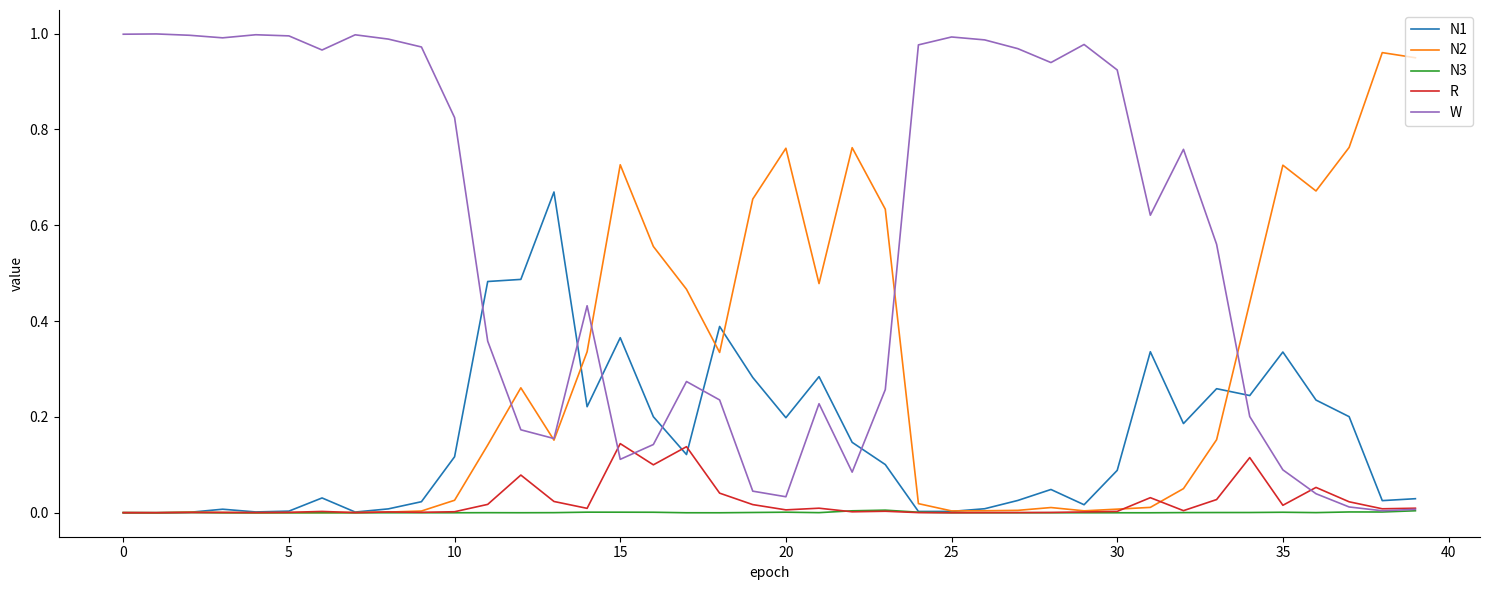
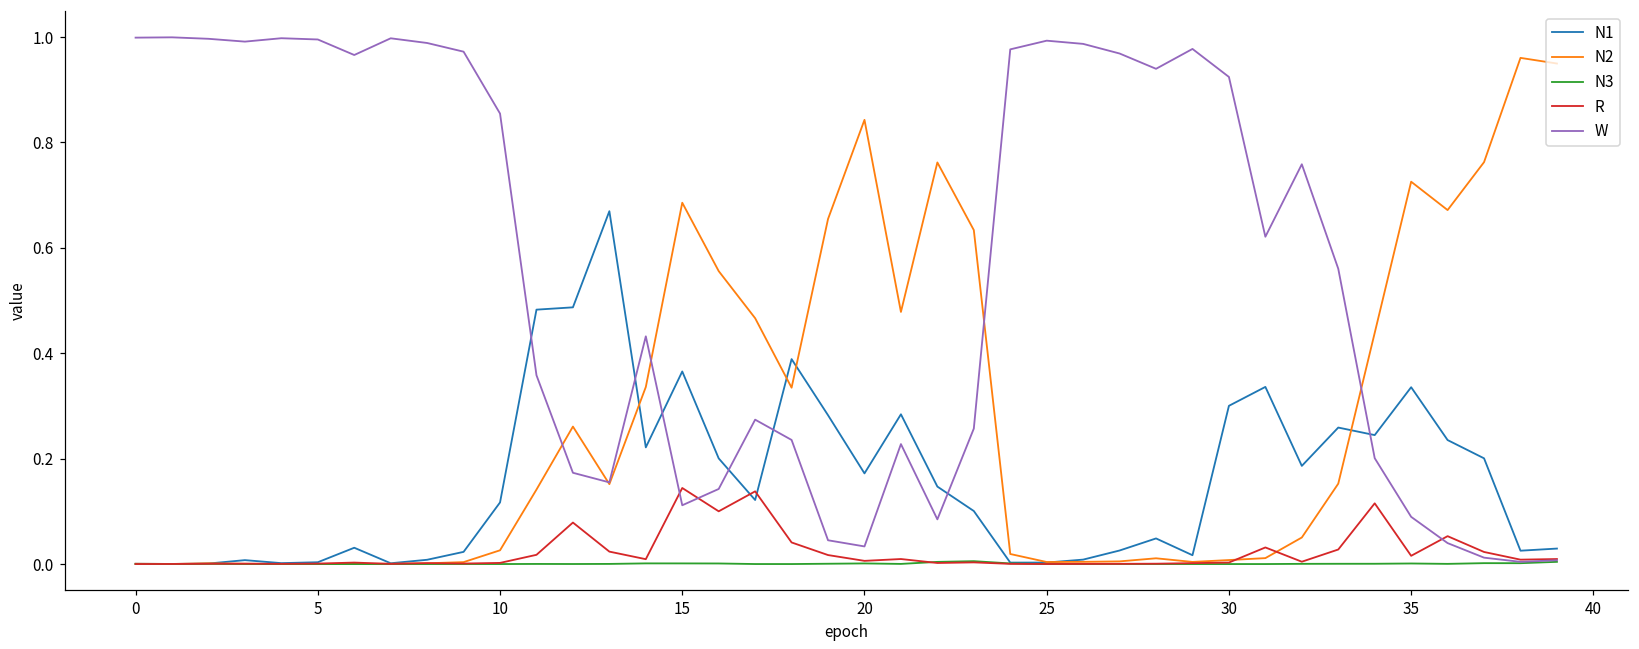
  {
    "N1": {
      "10": 0.12,
      "15": 0.37,
-     "20": 0.20,
-     "30": 0.09,
+     "20": 0.17,
+     "30": 0.30,
      "35": 0.34
    },
    "N2": {
      "10": 0.03,
-     "15": 0.73,
-     "20": 0.76,
+     "15": 0.69,
+     "20": 0.84,
      "35": 0.73
    },
    "N3": {
      "15": 0.00,
      "35": 0.00
    },
    "R": {
      "15": 0.14,
      "35": 0.02
    },
    "W": {
      "0": 1.00,
      "5": 1.00,
-     "10": 0.82,
+     "10": 0.85,
      "15": 0.11,
      "20": 0.03,
      "25": 0.99,
      "30": 0.92,
      "35": 0.09
    }
  }
